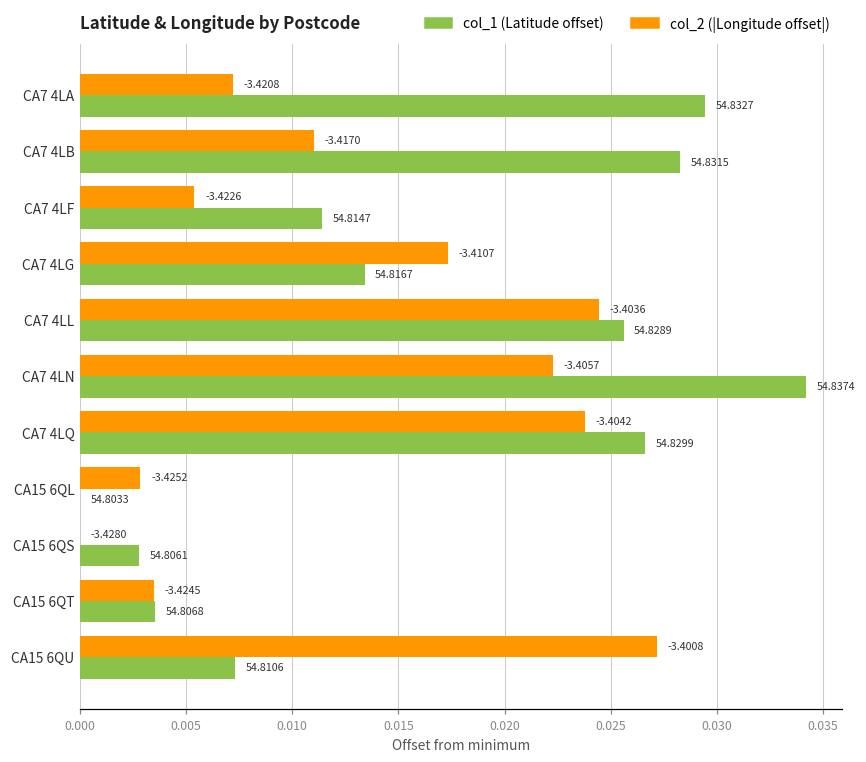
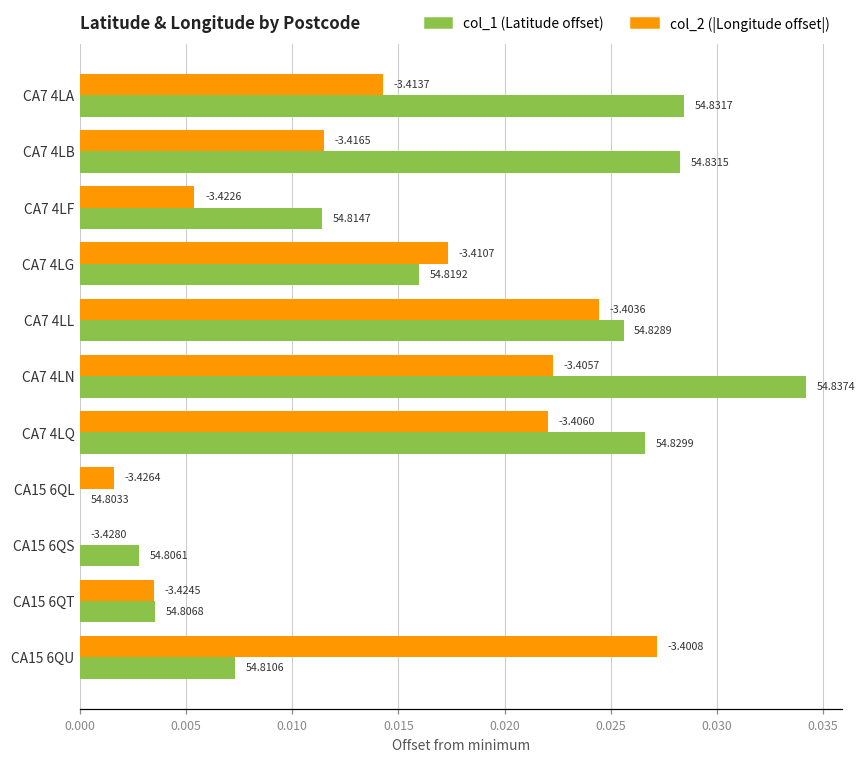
  {
    "col_1 (Latitude offset)": {
-     "CA7 4LA": 54.8327,
-     "CA7 4LG": 54.8167
+     "CA7 4LA": 54.8317,
+     "CA7 4LG": 54.8192
    },
    "col_2 (|Longitude offset|)": {
-     "CA7 4LA": -3.4208,
-     "CA7 4LB": -3.4170,
-     "CA7 4LQ": -3.4042,
-     "CA15 6QL": -3.4252
+     "CA7 4LA": -3.4137,
+     "CA7 4LB": -3.4165,
+     "CA7 4LQ": -3.4060,
+     "CA15 6QL": -3.4264
    }
  }
